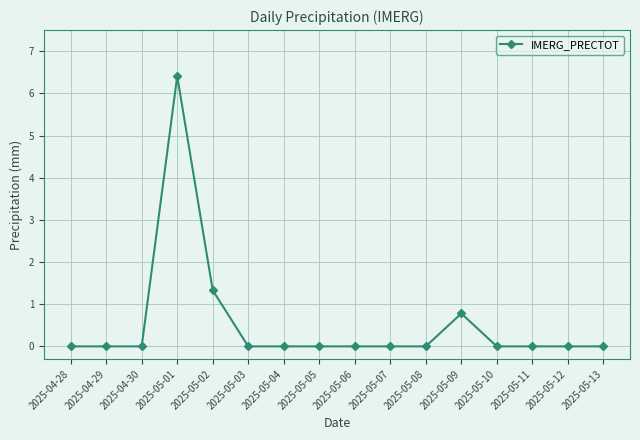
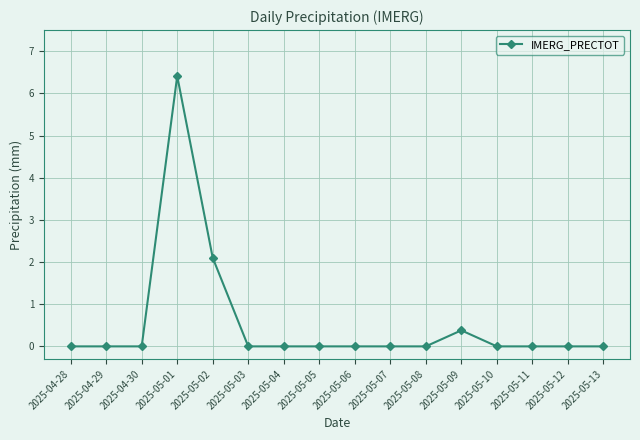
  {
    "2025-04-28": 0.0,
    "2025-04-29": 0.0,
    "2025-04-30": 0.0,
    "2025-05-01": 6.4,
-   "2025-05-02": 1.3,
+   "2025-05-02": 2.1,
    "2025-05-03": 0.0,
    "2025-05-04": 0.0,
    "2025-05-05": 0.0,
    "2025-05-06": 0.0,
    "2025-05-07": 0.0,
    "2025-05-08": 0.0,
-   "2025-05-09": 0.8,
+   "2025-05-09": 0.4,
    "2025-05-10": 0.0,
    "2025-05-11": 0.0,
    "2025-05-12": 0.0,
    "2025-05-13": 0.0
  }
